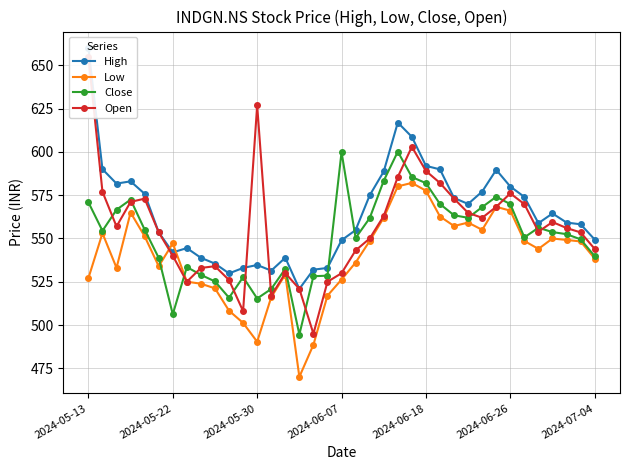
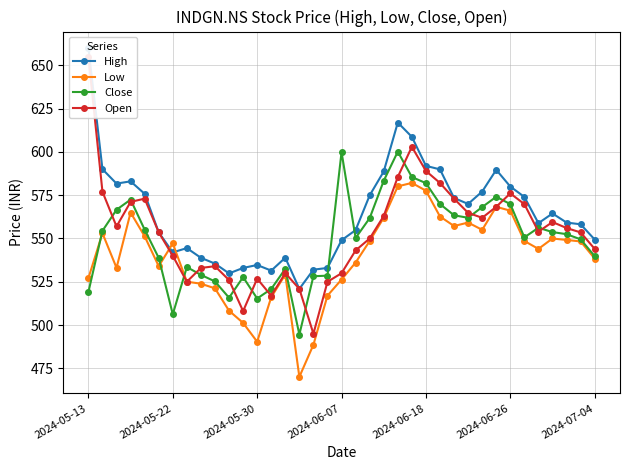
  {
    "High": {
      "2024-05-22": 542,
      "2024-05-30": 535,
      "2024-06-07": 549,
      "2024-06-18": 592,
      "2024-06-26": 580,
      "2024-07-04": 549
    },
    "Low": {
      "2024-05-13": 527,
      "2024-05-22": 547,
      "2024-05-30": 490,
      "2024-06-07": 526,
      "2024-06-18": 578,
      "2024-06-26": 566
    },
    "Close": {
-     "2024-05-13": 571,
+     "2024-05-13": 519,
      "2024-05-22": 506,
      "2024-05-30": 515,
      "2024-06-07": 600,
      "2024-06-18": 582,
      "2024-06-26": 570
    },
    "Open": {
      "2024-05-22": 540,
-     "2024-05-30": 627,
+     "2024-05-30": 527,
      "2024-06-07": 530,
      "2024-06-18": 589,
      "2024-06-26": 576,
      "2024-07-04": 544
    }
  }
